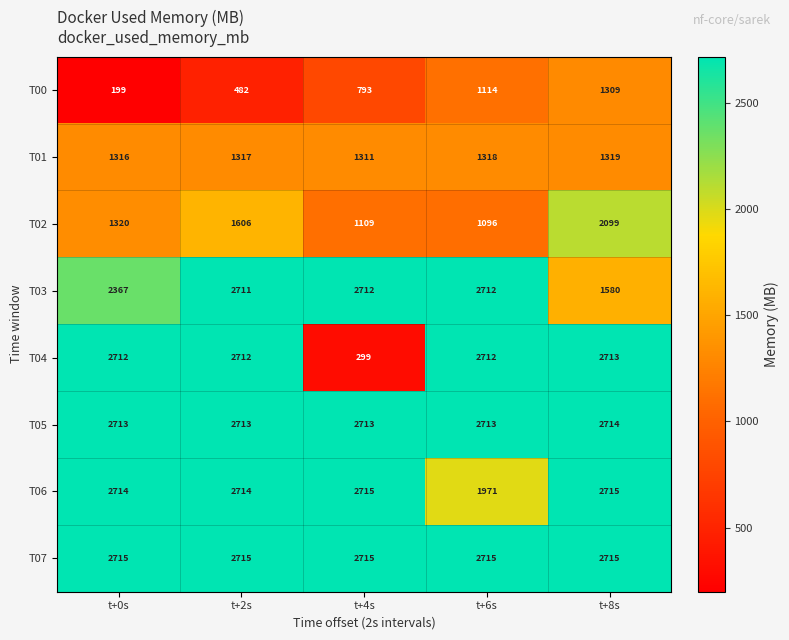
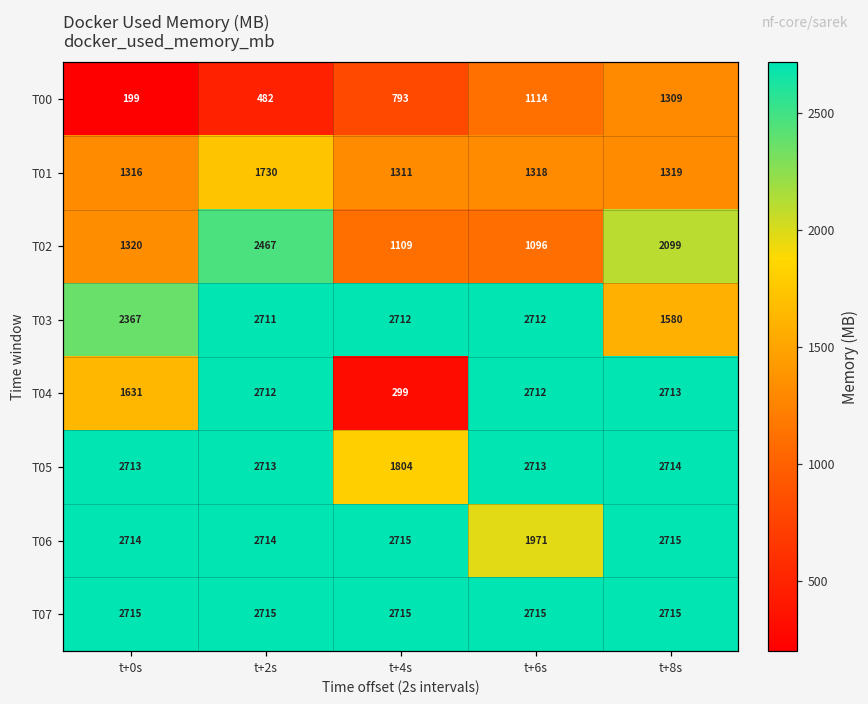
  {
    "T00": {
      "t+0s": 199,
      "t+2s": 482,
      "t+4s": 793,
      "t+6s": 1114,
      "t+8s": 1309
    },
    "T01": {
      "t+0s": 1316,
-     "t+2s": 1317,
+     "t+2s": 1730,
      "t+4s": 1311,
      "t+6s": 1318,
      "t+8s": 1319
    },
    "T02": {
      "t+0s": 1320,
-     "t+2s": 1606,
+     "t+2s": 2467,
      "t+4s": 1109,
      "t+6s": 1096,
      "t+8s": 2099
    },
    "T03": {
      "t+0s": 2367,
      "t+2s": 2711,
      "t+4s": 2712,
      "t+6s": 2712,
      "t+8s": 1580
    },
    "T04": {
-     "t+0s": 2712,
+     "t+0s": 1631,
      "t+2s": 2712,
      "t+4s": 299,
      "t+6s": 2712,
      "t+8s": 2713
    },
    "T05": {
      "t+0s": 2713,
      "t+2s": 2713,
-     "t+4s": 2713,
+     "t+4s": 1804,
      "t+6s": 2713,
      "t+8s": 2714
    },
    "T06": {
      "t+0s": 2714,
      "t+2s": 2714,
      "t+4s": 2715,
      "t+6s": 1971,
      "t+8s": 2715
    },
    "T07": {
      "t+0s": 2715,
      "t+2s": 2715,
      "t+4s": 2715,
      "t+6s": 2715,
      "t+8s": 2715
    }
  }
